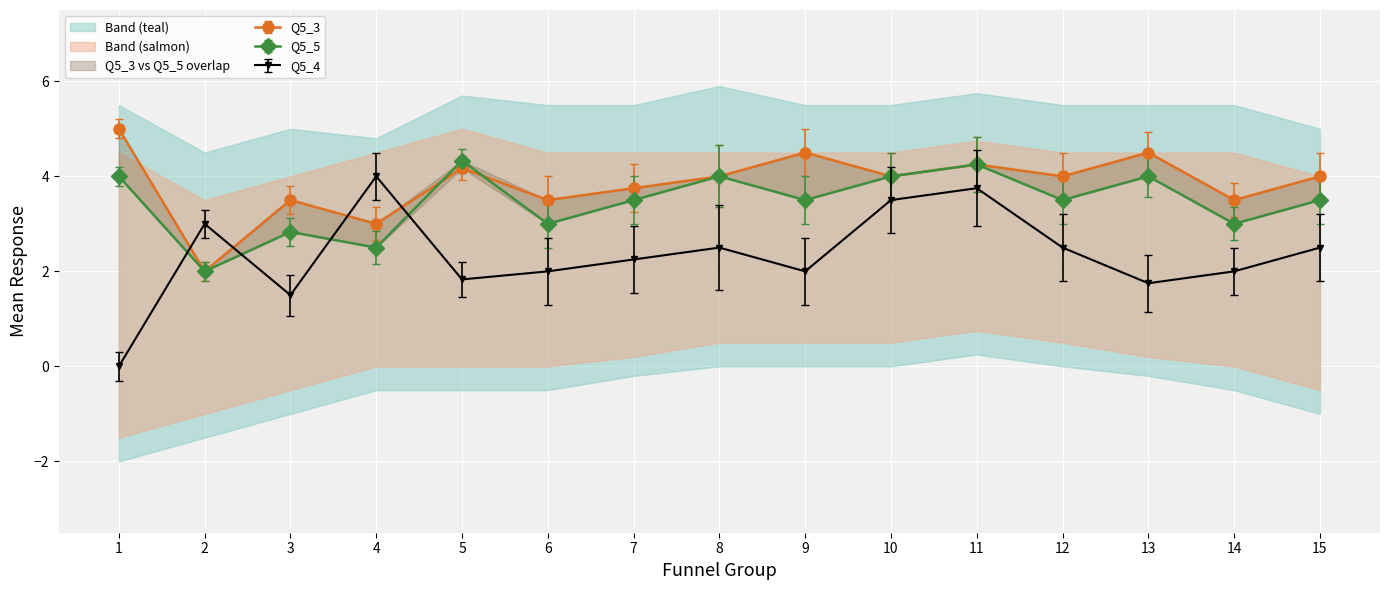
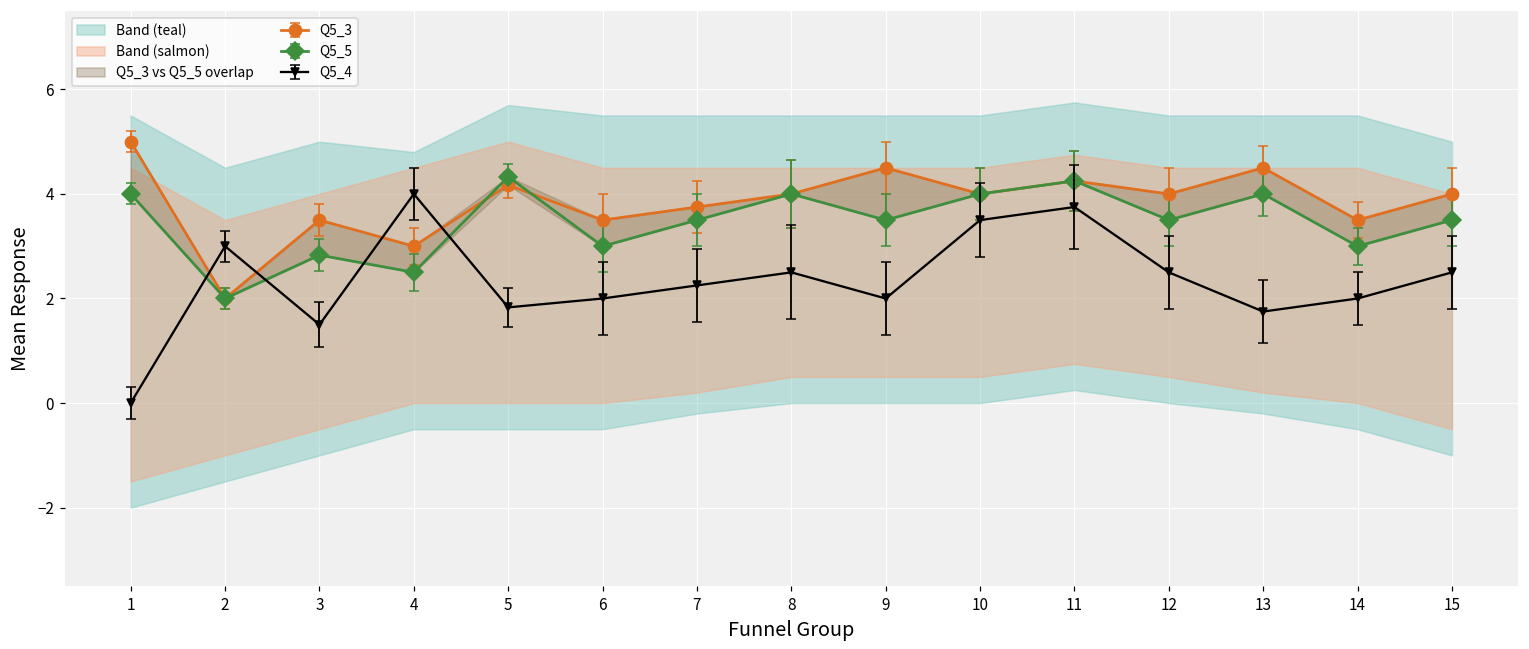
  {
    "Band (teal)": {
-     "8": 5.9
+     "8": 5.5
    }
  }
